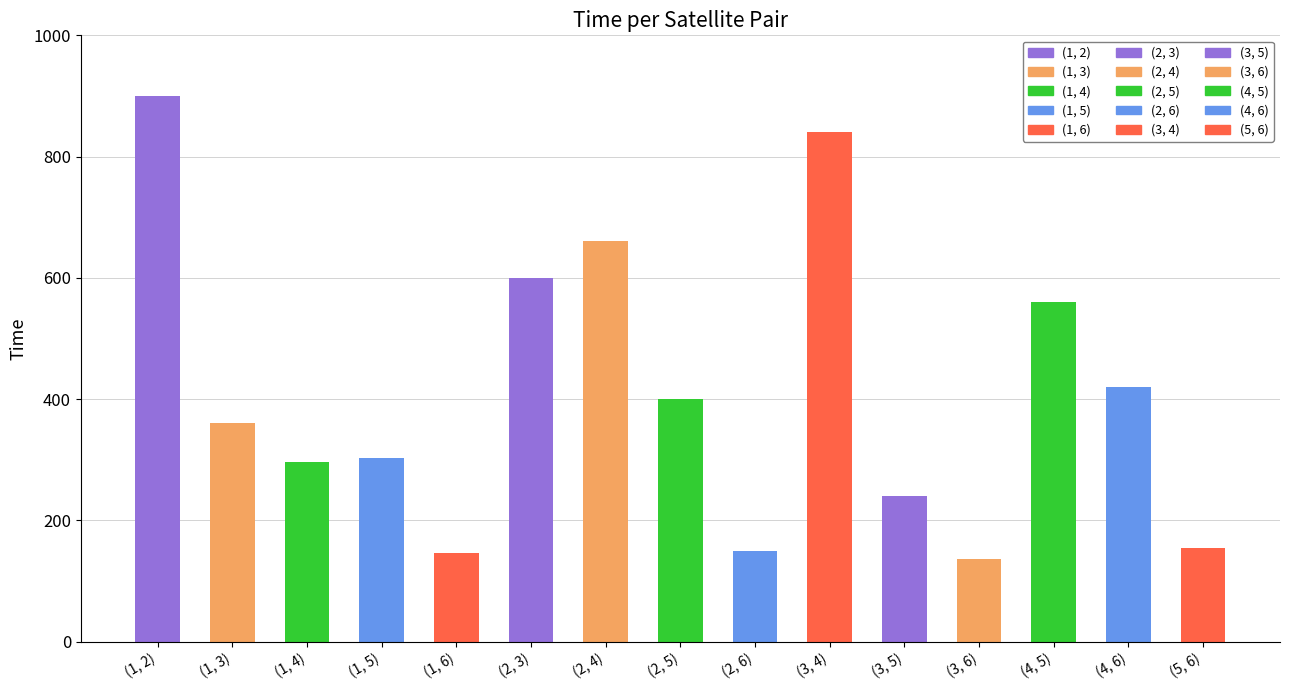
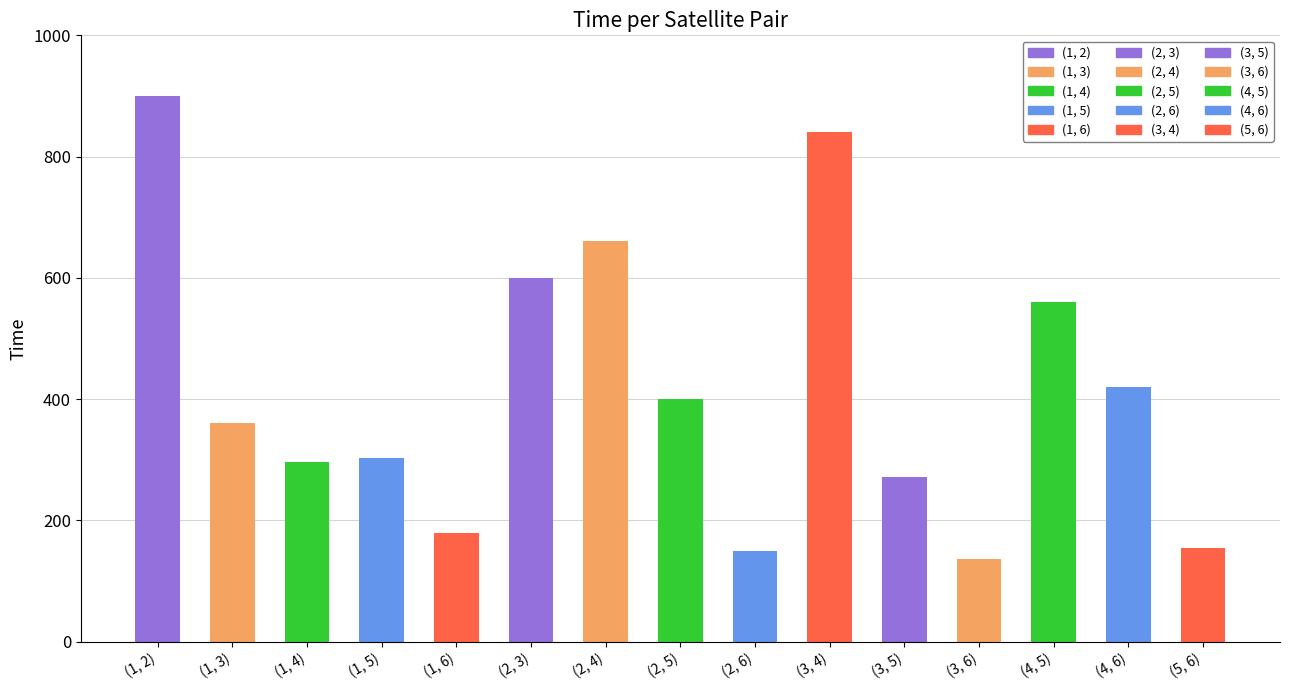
  {
    "(1, 2)": 900,
    "(1, 3)": 360,
    "(1, 4)": 300,
    "(1, 5)": 300,
-   "(1, 6)": 150,
+   "(1, 6)": 180,
    "(2, 3)": 600,
    "(2, 4)": 660,
    "(2, 5)": 400,
    "(2, 6)": 150,
    "(3, 4)": 840,
-   "(3, 5)": 240,
+   "(3, 5)": 270,
    "(3, 6)": 140,
    "(4, 5)": 560,
    "(4, 6)": 420,
    "(5, 6)": 160
  }
